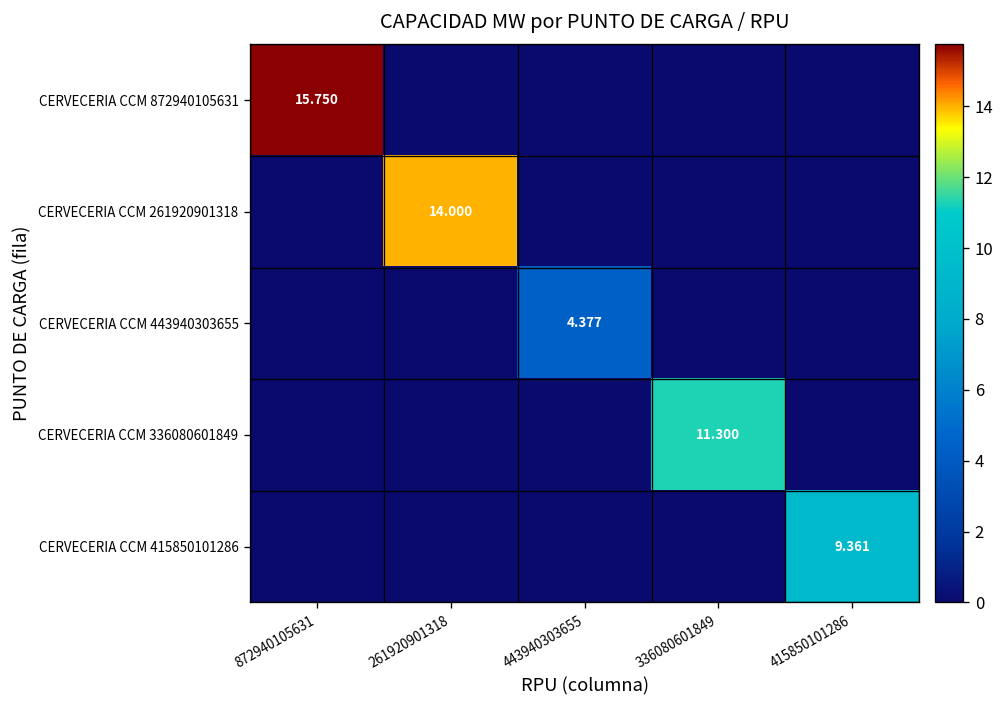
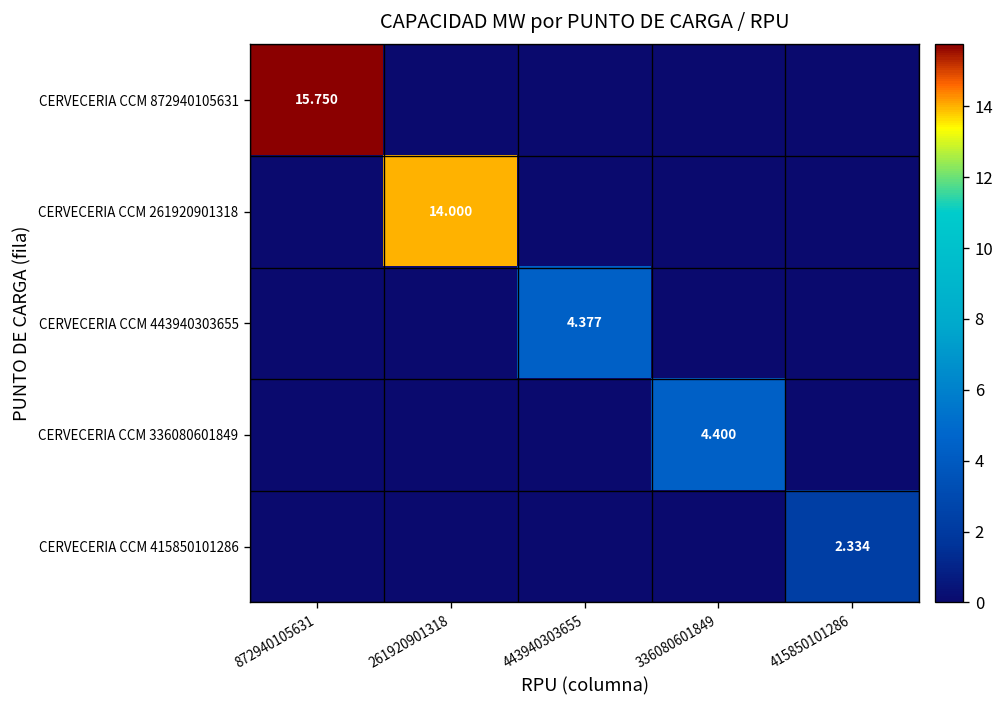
  {
    "CERVECERIA CCM 872940105631": {
      "872940105631": 15.750
    },
    "CERVECERIA CCM 261920901318": {
      "261920901318": 14.000
    },
    "CERVECERIA CCM 443940303655": {
      "443940303655": 4.377
    },
    "CERVECERIA CCM 336080601849": {
-     "336080601849": 11.300
+     "336080601849": 4.400
    },
    "CERVECERIA CCM 415850101286": {
-     "415850101286": 9.361
+     "415850101286": 2.334
    }
  }
